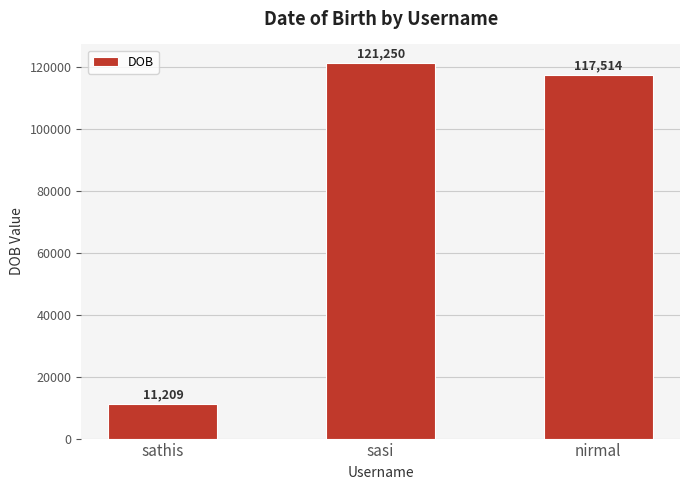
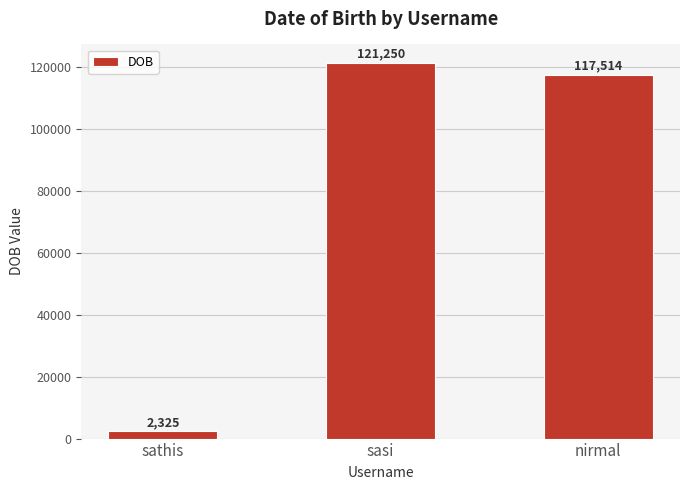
  {
-   "sathis": "11,209",
+   "sathis": "2,325",
    "sasi": "121,250",
    "nirmal": "117,514"
  }
